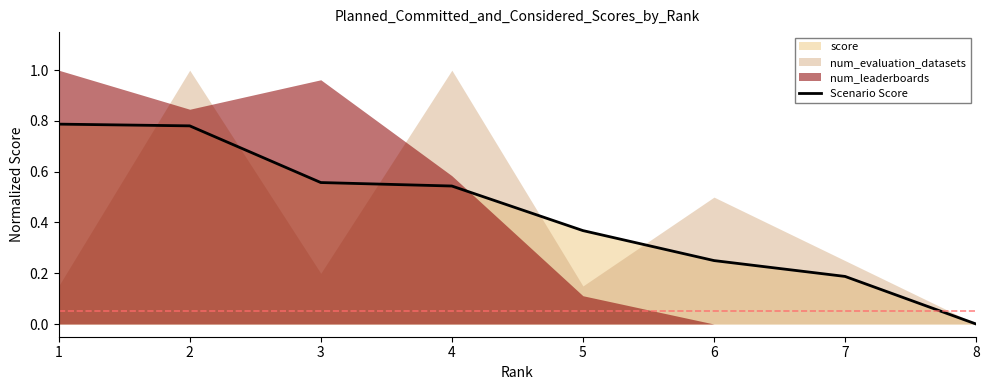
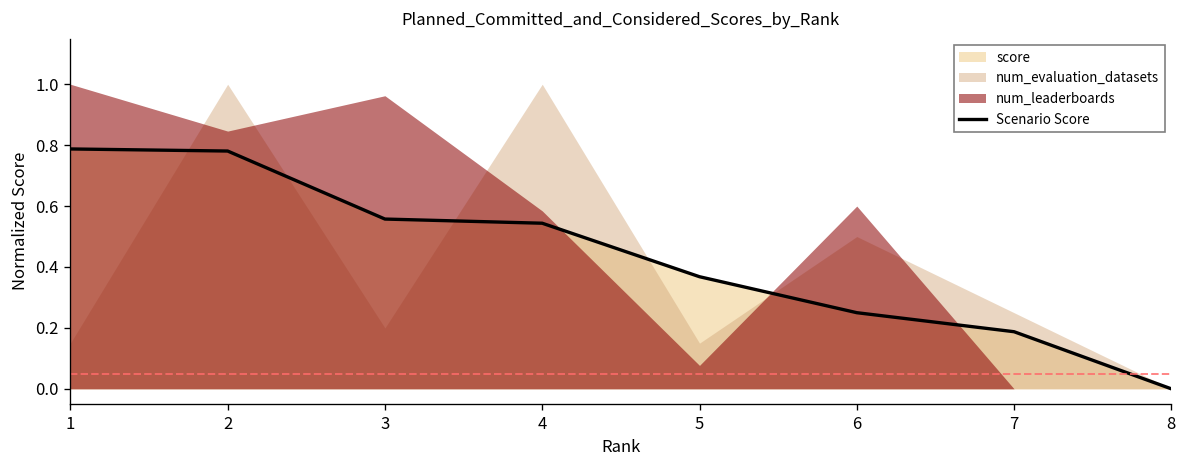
  {
    "num_leaderboards": {
      "1": 1.00,
      "2": 0.85,
      "3": 0.96,
      "4": 0.58,
-     "5": 0.11,
-     "6": 0.0,
+     "5": 0.08,
+     "6": 0.6,
      "7": 0.00
    }
  }
